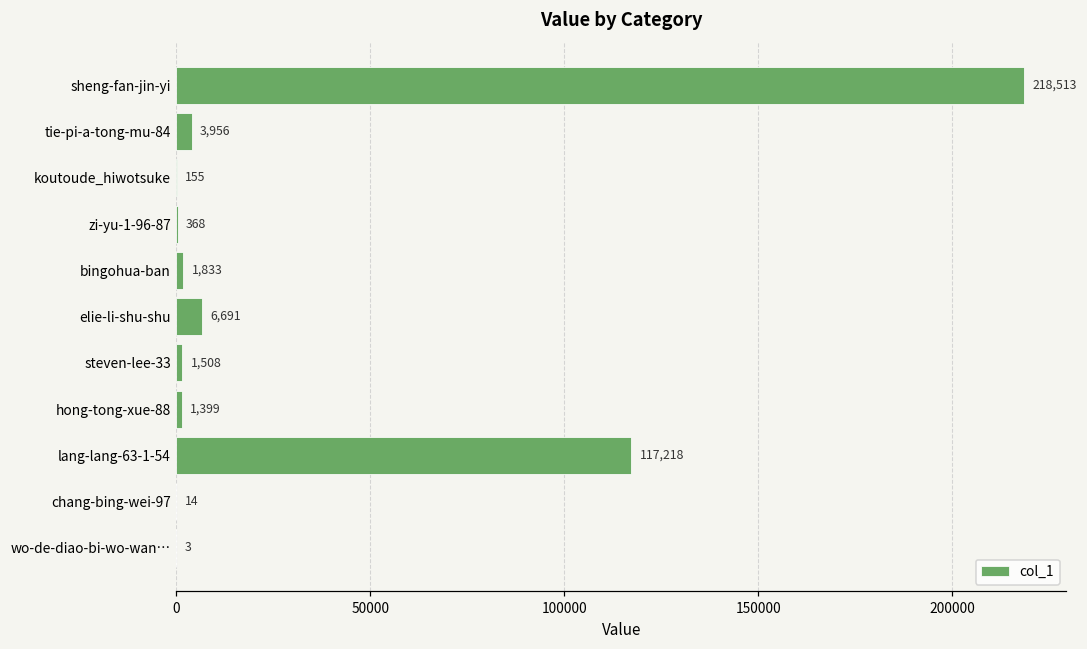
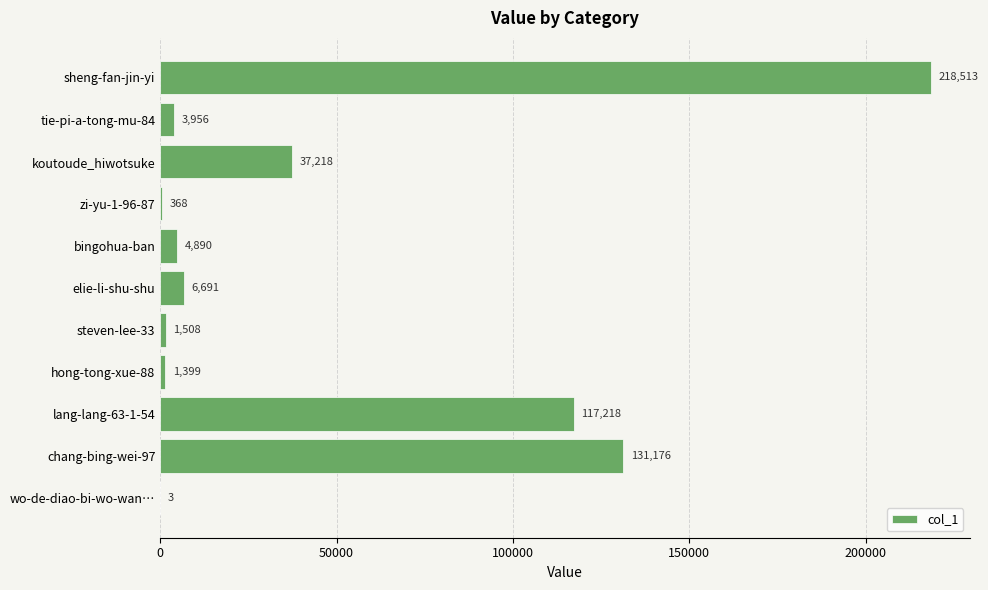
  {
    "sheng-fan-jin-yi": "218,513",
    "tie-pi-a-tong-mu-84": "3,956",
-   "koutoude_hiwotsuke": "155",
+   "koutoude_hiwotsuke": "37,218",
    "zi-yu-1-96-87": "368",
-   "bingohua-ban": "1,833",
+   "bingohua-ban": "4,890",
    "elie-li-shu-shu": "6,691",
    "steven-lee-33": "1,508",
    "hong-tong-xue-88": "1,399",
    "lang-lang-63-1-54": "117,218",
-   "chang-bing-wei-97": "14",
+   "chang-bing-wei-97": "131,176",
    "wo-de-diao-bi-wo-wan…": "3"
  }
